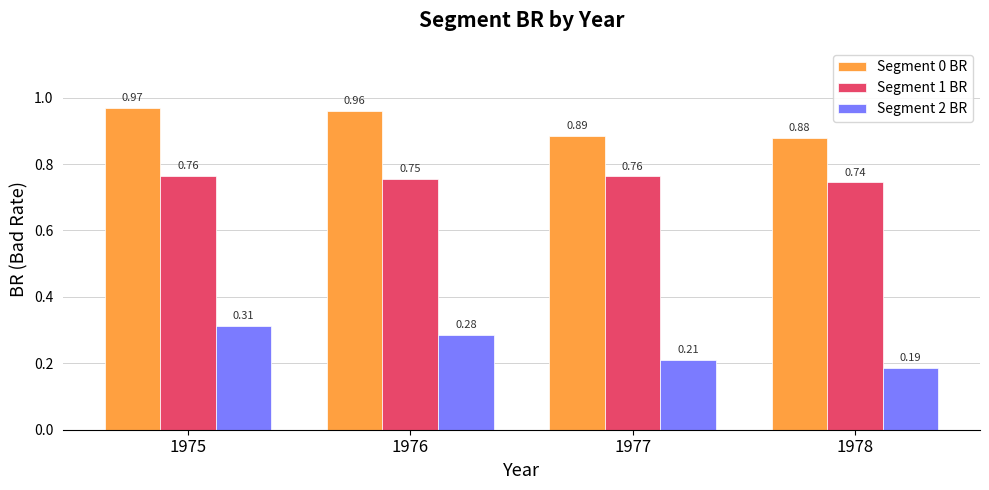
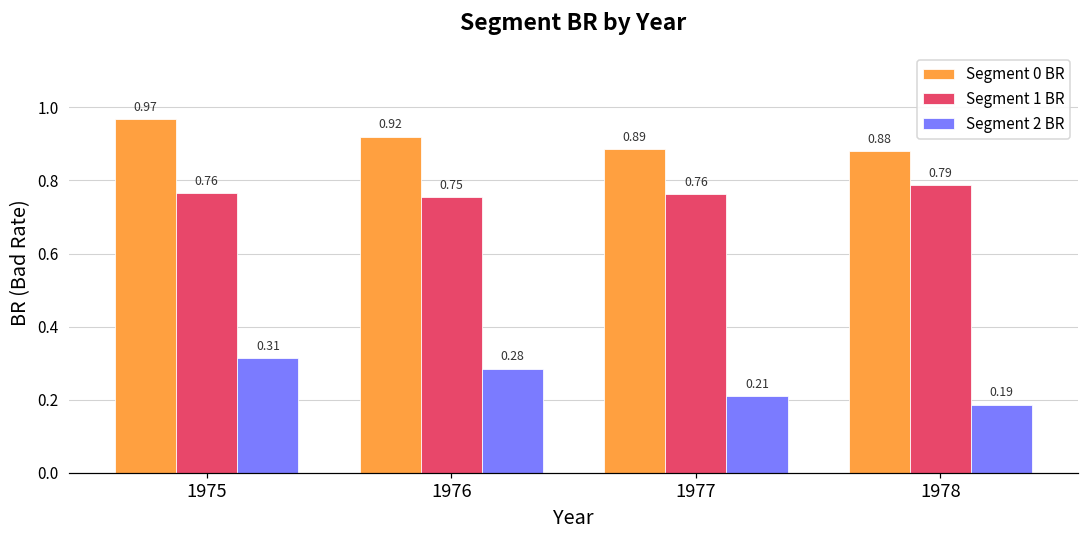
  {
    "Segment 0 BR": {
      "1975": 0.97,
-     "1976": 0.96,
+     "1976": 0.92,
      "1977": 0.89,
      "1978": 0.88
    },
    "Segment 1 BR": {
      "1975": 0.76,
      "1976": 0.75,
      "1977": 0.76,
-     "1978": 0.74
+     "1978": 0.79
    },
    "Segment 2 BR": {
      "1975": 0.31,
      "1976": 0.28,
      "1977": 0.21,
      "1978": 0.19
    }
  }
